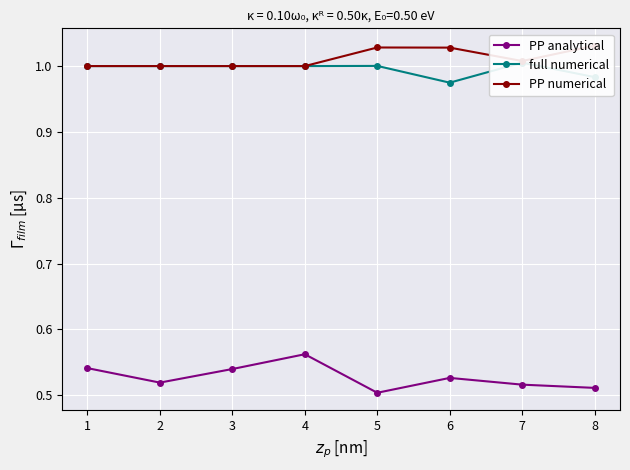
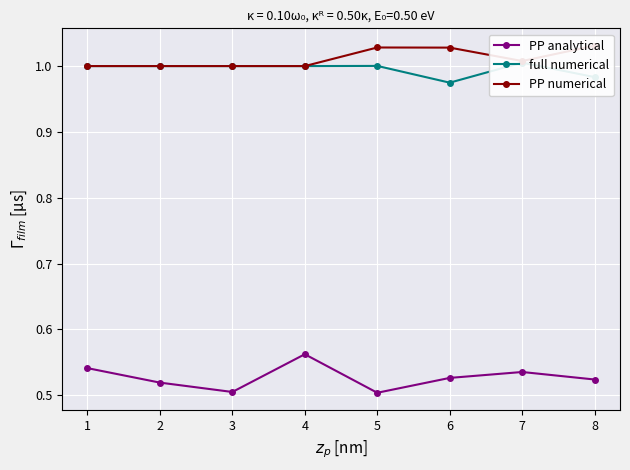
  {
    "PP analytical": {
      "1": 0.54,
      "2": 0.52,
-     "3": 0.54,
+     "3": 0.51,
      "4": 0.56,
      "5": 0.50,
      "6": 0.53,
-     "7": 0.52,
-     "8": 0.51
+     "7": 0.54,
+     "8": 0.52
    },
    "full numerical": {
      "5": 1.00,
      "6": 0.97
    },
    "PP numerical": {
      "5": 1.03,
      "6": 1.03
    }
  }
